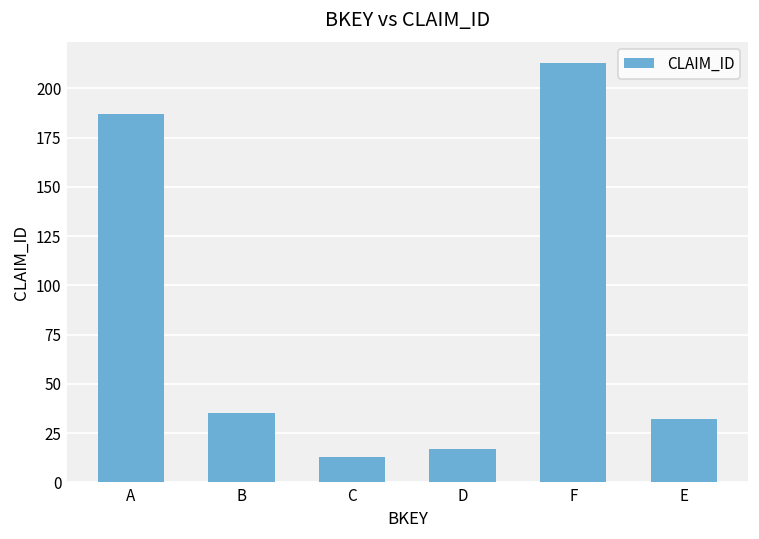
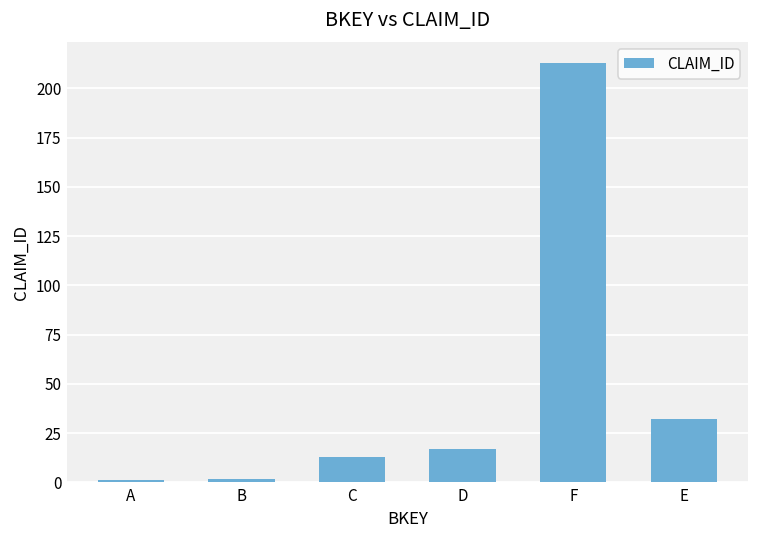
  {
-   "A": 187,
-   "B": 35,
+   "A": 1,
+   "B": 2,
    "C": 13,
    "D": 17,
    "F": 213,
    "E": 32
  }
